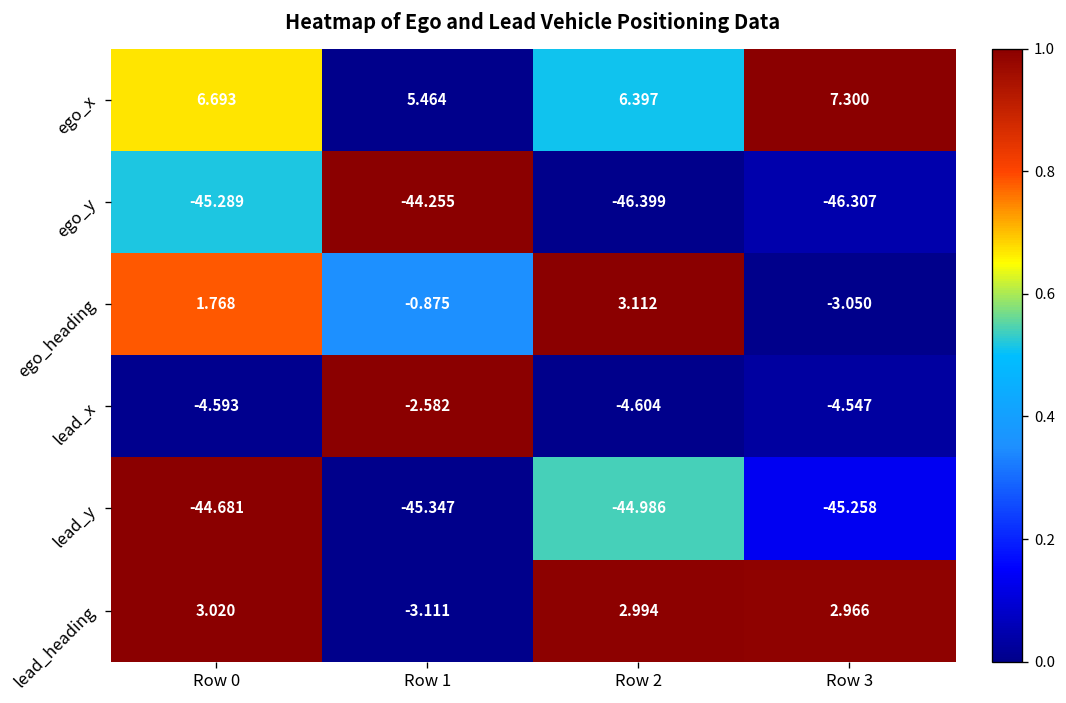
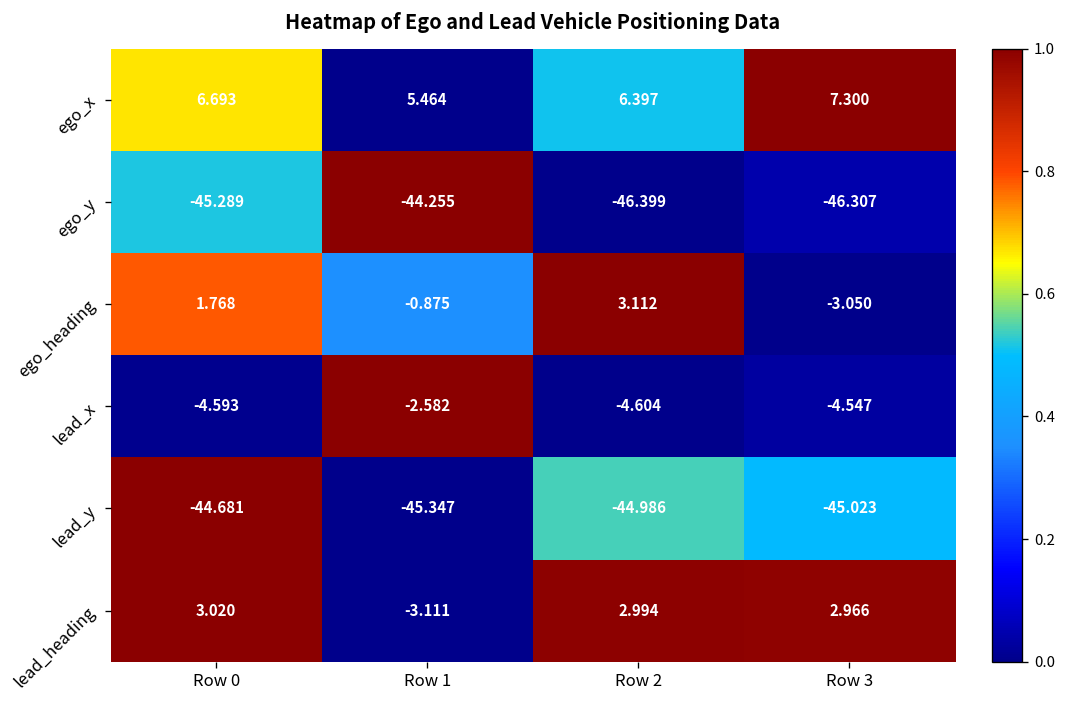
  {
    "ego_x": {
      "Row 0": 6.693,
      "Row 1": 5.464,
      "Row 2": 6.397,
      "Row 3": 7.300
    },
    "ego_y": {
      "Row 0": -45.289,
      "Row 1": -44.255,
      "Row 2": -46.399,
      "Row 3": -46.307
    },
    "ego_heading": {
      "Row 0": 1.768,
      "Row 1": -0.875,
      "Row 2": 3.112,
      "Row 3": -3.050
    },
    "lead_x": {
      "Row 0": -4.593,
      "Row 1": -2.582,
      "Row 2": -4.604,
      "Row 3": -4.547
    },
    "lead_y": {
      "Row 0": -44.681,
      "Row 1": -45.347,
      "Row 2": -44.986,
-     "Row 3": -45.258
+     "Row 3": -45.023
    },
    "lead_heading": {
      "Row 0": 3.020,
      "Row 1": -3.111,
      "Row 2": 2.994,
      "Row 3": 2.966
    }
  }
